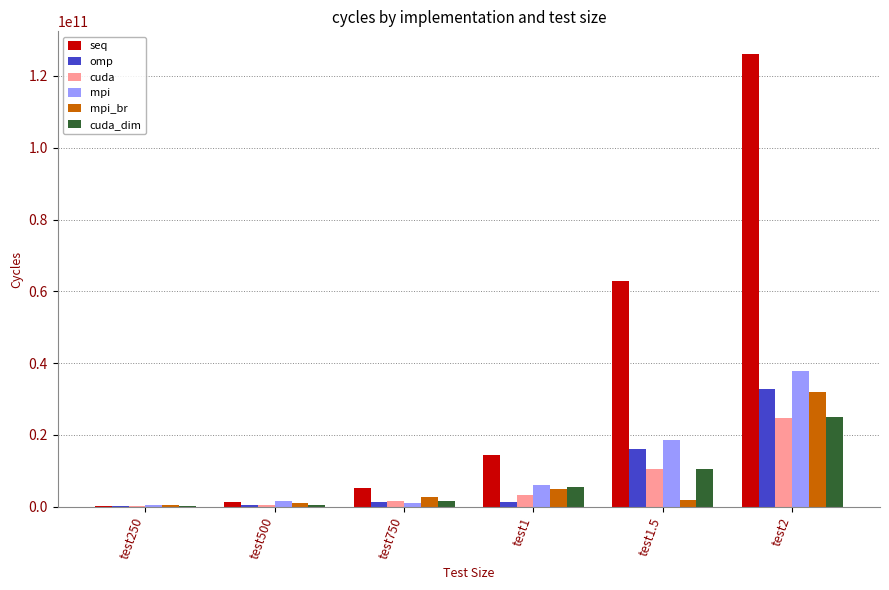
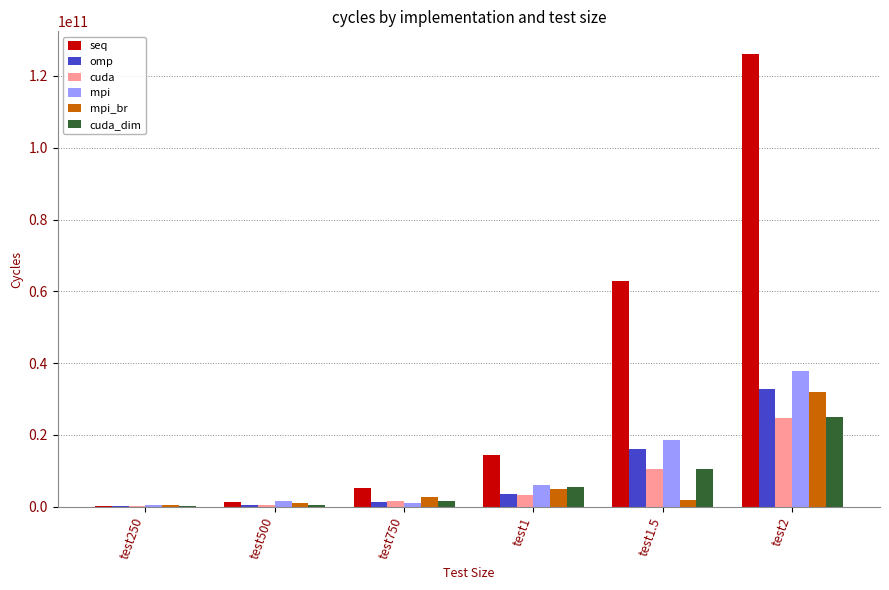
  {
    "seq": {
      "test500": 1000000000,
      "test750": 5000000000,
      "test1": 14000000000,
      "test1.5": 63000000000,
      "test2": 126000000000
    },
    "omp": {
      "test750": 1000000000,
-     "test1": 1000000000,
+     "test1": 4000000000,
      "test1.5": 16000000000,
      "test2": 33000000000
    },
    "cuda": {
      "test750": 1000000000,
      "test1": 3000000000,
      "test1.5": 11000000000,
      "test2": 25000000000
    },
    "mpi": {
      "test500": 1000000000,
      "test750": 1000000000,
      "test1": 6000000000,
      "test1.5": 19000000000,
      "test2": 38000000000
    },
    "mpi_br": {
      "test500": 1000000000,
      "test750": 3000000000,
      "test1": 5000000000,
      "test1.5": 2000000000,
      "test2": 32000000000
    },
    "cuda_dim": {
      "test750": 2000000000,
      "test1": 6000000000,
      "test1.5": 11000000000,
      "test2": 25000000000
    }
  }
